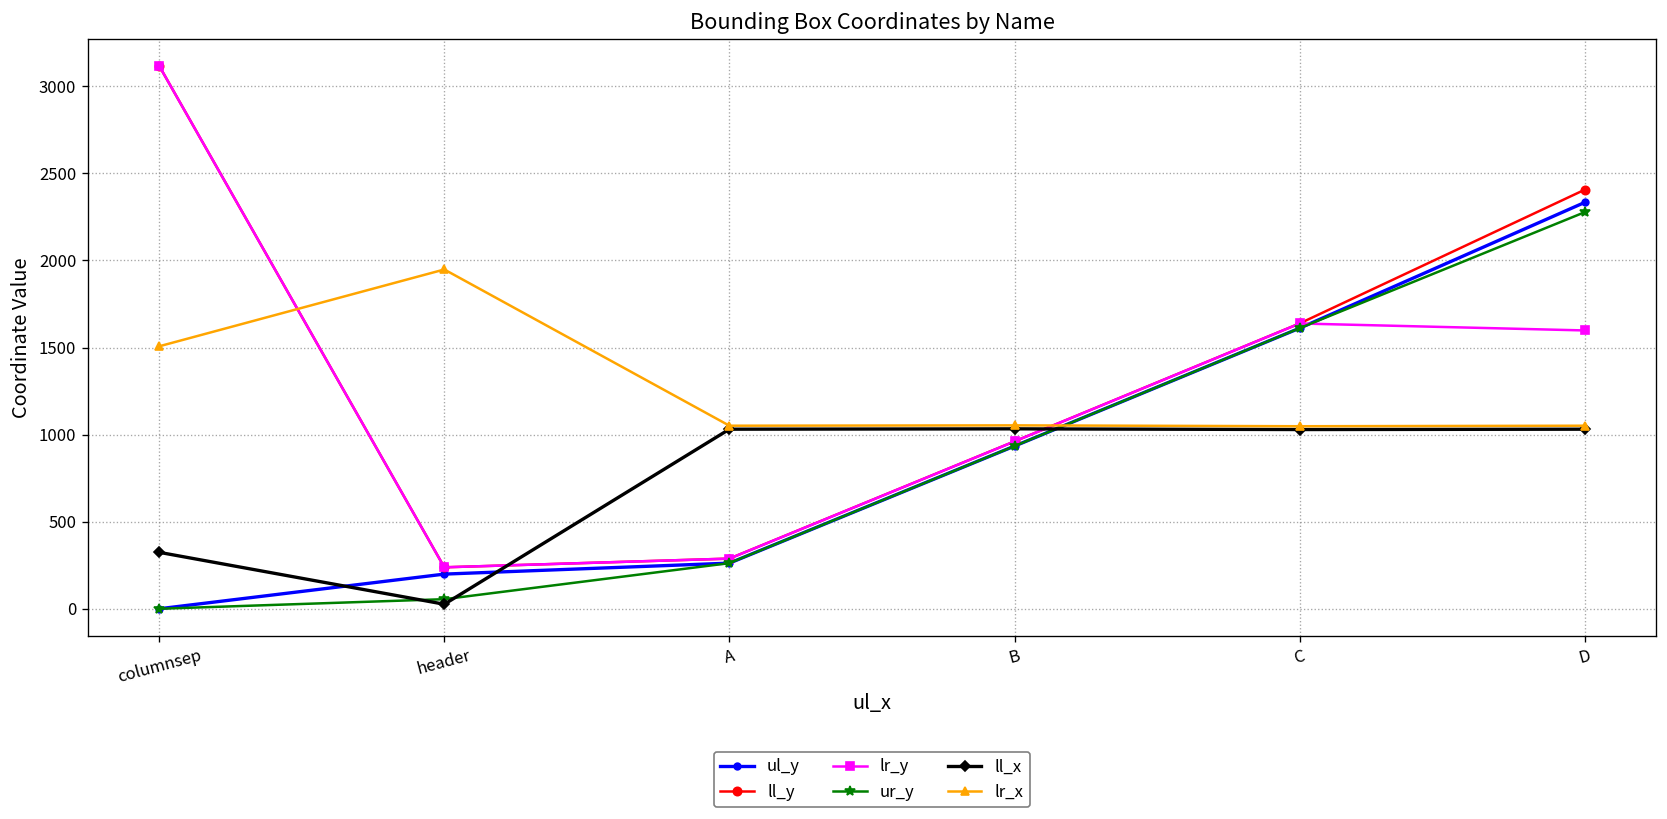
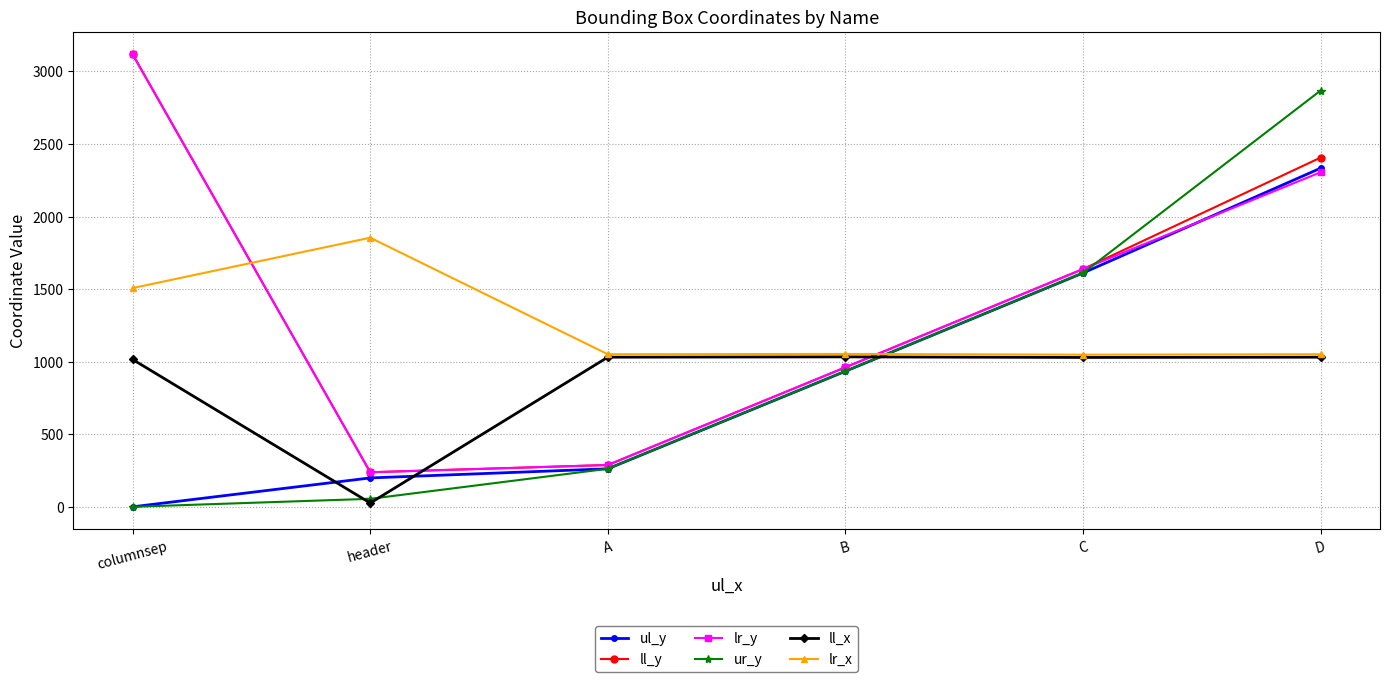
  {
    "ul_y": {
      "header": 200,
      "D": 2330
    },
    "ll_y": {
      "D": 2410
    },
    "lr_y": {
-     "D": 1600
+     "D": 2310
    },
    "ur_y": {
      "header": 60,
-     "D": 2280
+     "D": 2870
    },
    "ll_x": {
-     "columnsep": 320,
+     "columnsep": 1020,
      "header": 30,
      "A": 1030,
      "B": 1030,
      "C": 1030,
      "D": 1030
    },
    "lr_x": {
      "columnsep": 1510,
-     "header": 1950,
+     "header": 1850,
      "A": 1050,
      "B": 1050,
      "C": 1050,
      "D": 1050
    }
  }
